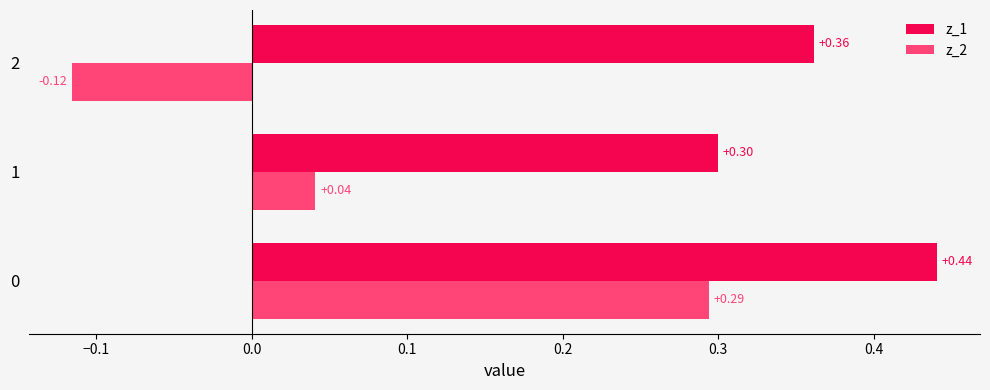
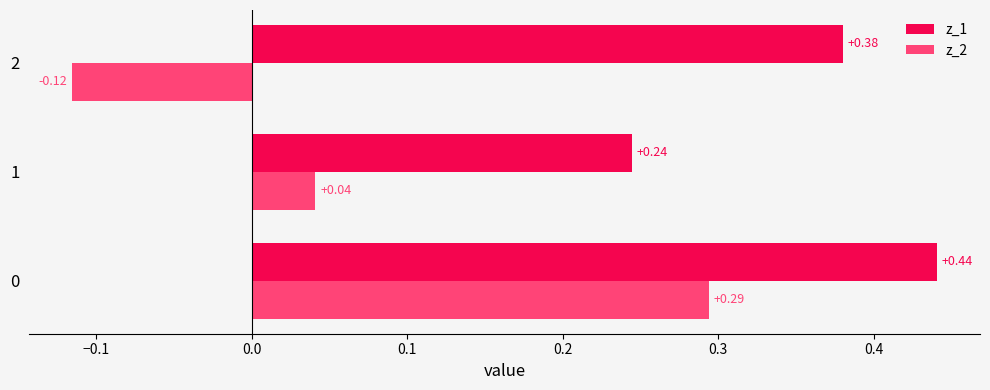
  {
    "z_1": {
-     "2": "+0.36",
-     "1": "+0.30",
+     "2": "+0.38",
+     "1": "+0.24",
      "0": "+0.44"
    },
    "z_2": {
      "2": "-0.12",
      "1": "+0.04",
      "0": "+0.29"
    }
  }
